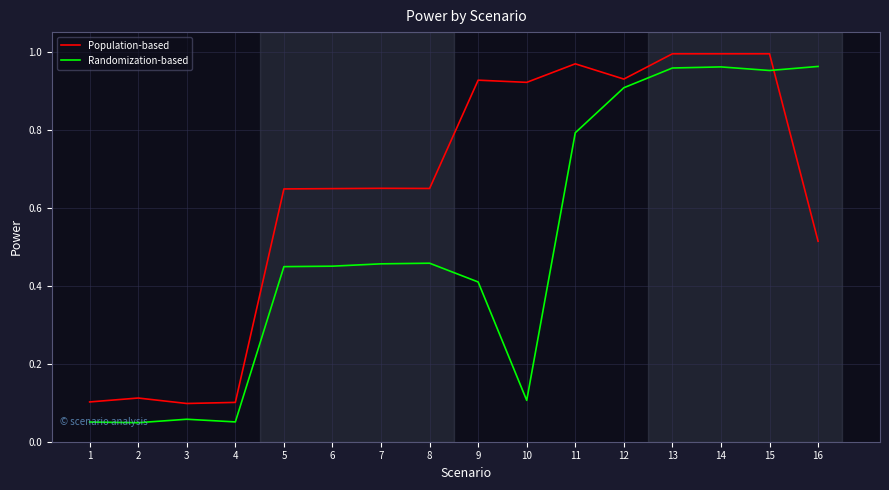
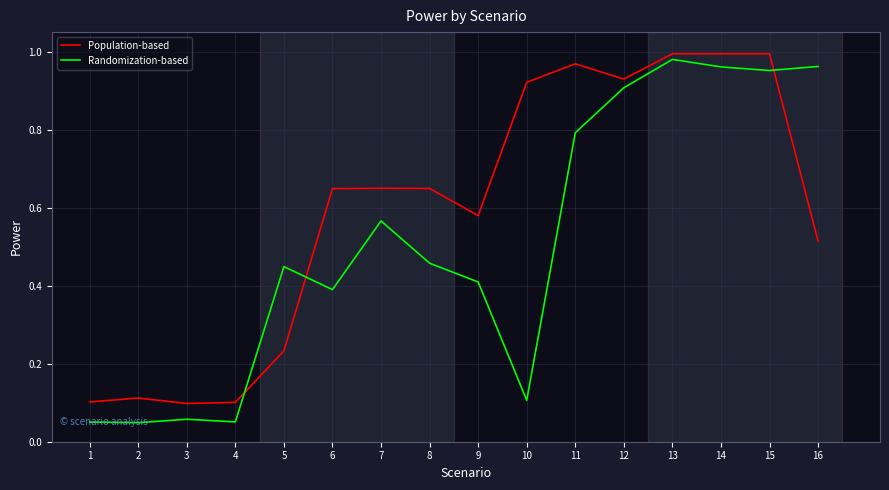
  {
    "Population-based": {
      "1": 0.10,
      "2": 0.11,
      "3": 0.10,
      "4": 0.10,
-     "5": 0.65,
+     "5": 0.23,
      "6": 0.65,
      "7": 0.65,
      "8": 0.65,
-     "9": 0.93,
+     "9": 0.58,
      "10": 0.92,
      "11": 0.97,
      "12": 0.93,
      "13": 0.99,
      "14": 0.99,
      "15": 0.99,
      "16": 0.51
    },
    "Randomization-based": {
      "1": 0.05,
      "2": 0.05,
      "3": 0.06,
      "4": 0.05,
      "5": 0.45,
-     "6": 0.45,
-     "7": 0.46,
+     "6": 0.39,
+     "7": 0.57,
      "8": 0.46,
      "9": 0.41,
      "10": 0.11,
      "11": 0.79,
      "12": 0.91,
-     "13": 0.96,
+     "13": 0.98,
      "14": 0.96,
      "15": 0.95,
      "16": 0.96
    }
  }
